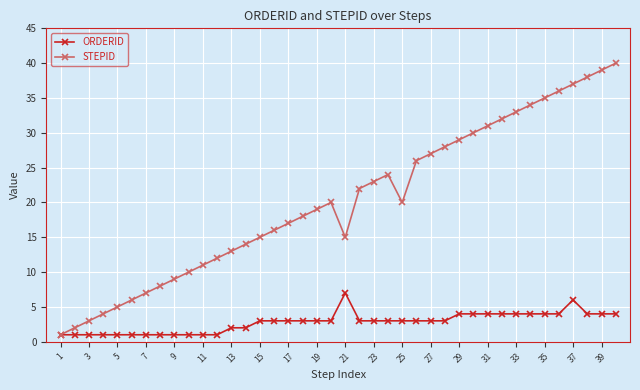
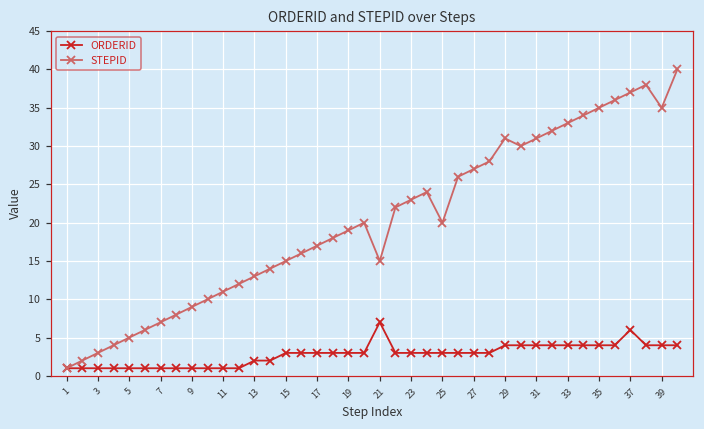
  {
    "ORDERID": {
      "3": 1,
      "5": 1,
      "7": 1,
      "9": 1,
      "11": 1,
      "13": 2,
      "15": 3,
      "17": 3,
      "19": 3,
      "21": 7,
      "23": 3,
      "25": 3,
      "27": 3,
      "29": 4,
      "31": 4,
      "33": 4,
      "35": 4,
      "37": 6,
      "39": 4
    },
    "STEPID": {
      "3": 3,
      "5": 5,
      "7": 7,
      "9": 9,
      "11": 11,
      "13": 13,
      "15": 15,
      "17": 17,
      "19": 19,
      "21": 15,
      "23": 23,
      "25": 20,
      "27": 27,
-     "29": 29,
+     "29": 31,
      "31": 31,
      "33": 33,
      "35": 35,
      "37": 37,
-     "39": 39
+     "39": 35
    }
  }
